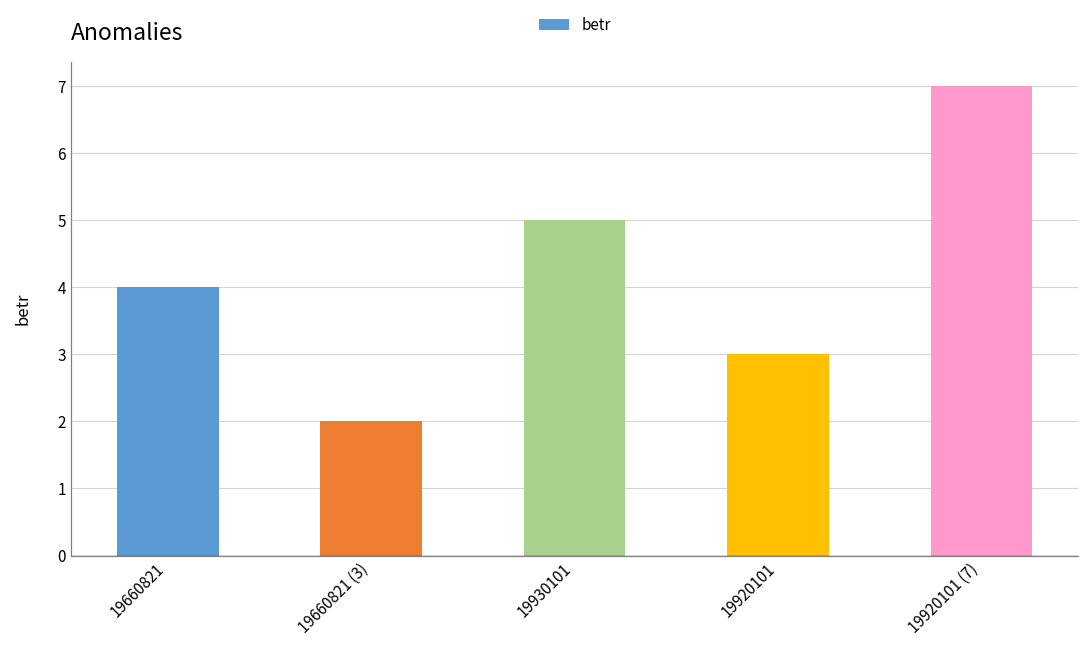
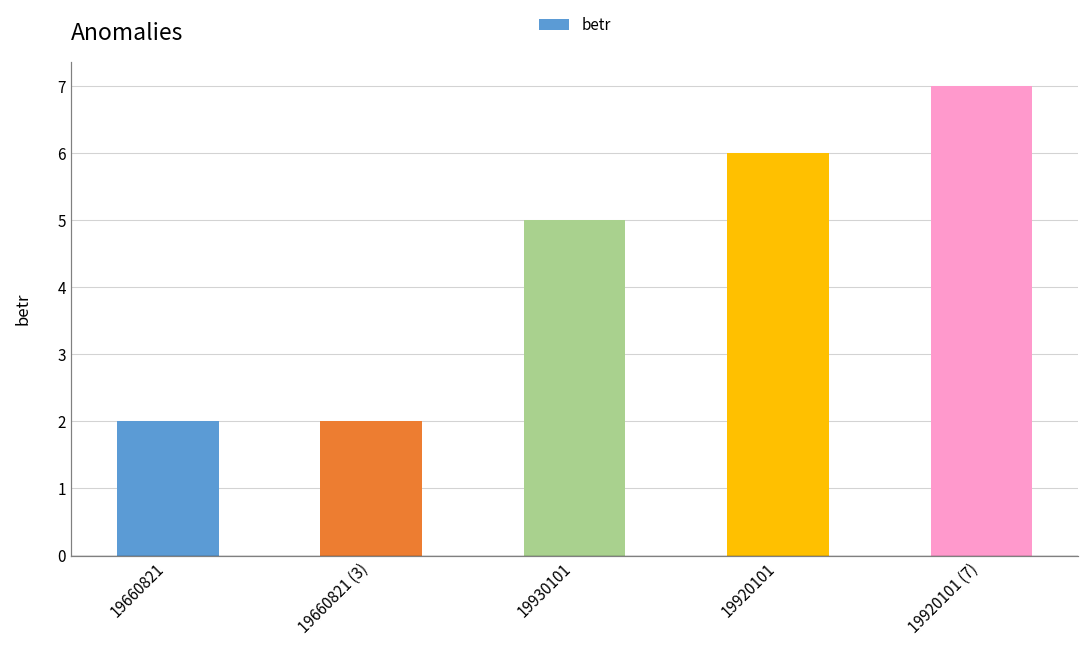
  {
-   "19660821": 4,
+   "19660821": 2,
    "19660821 (3)": 2,
    "19930101": 5,
-   "19920101": 3,
+   "19920101": 6,
    "19920101 (7)": 7
  }
